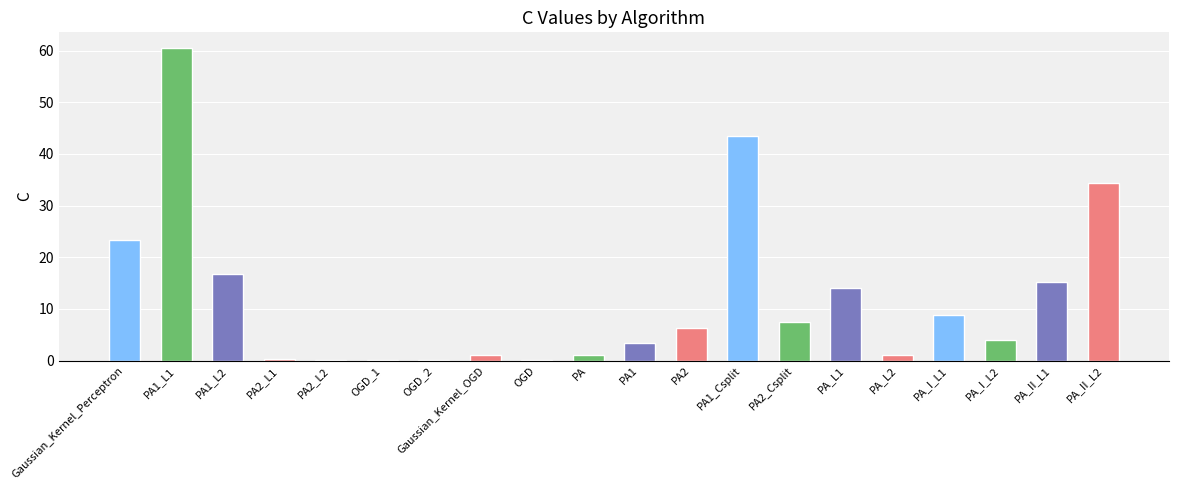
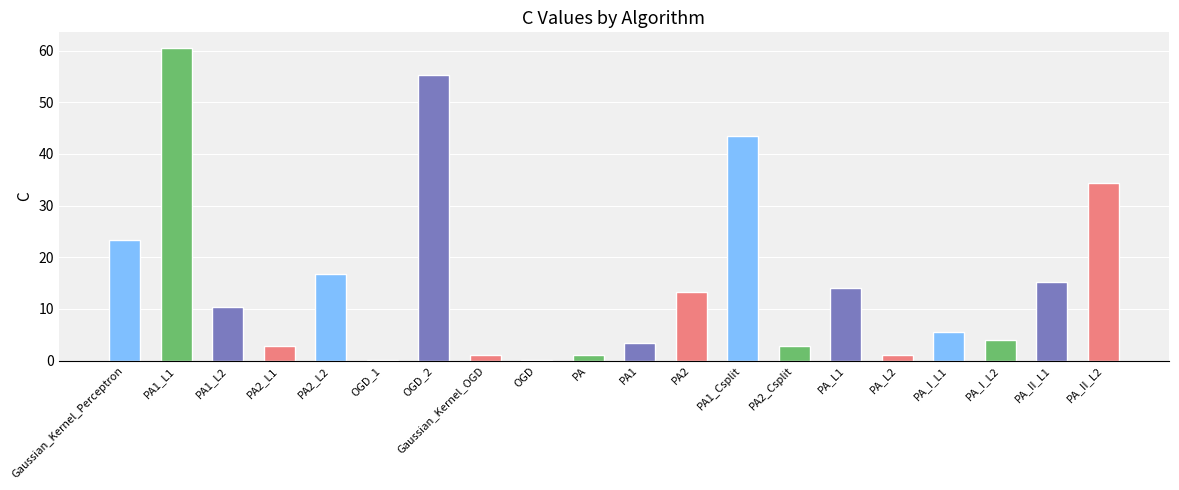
  {
    "Gaussian_Kernel_Perceptron": 23,
    "PA1_L1": 61,
-   "PA1_L2": 17,
-   "PA2_L1": 0,
-   "PA2_L2": 0,
-   "OGD_2": 0,
+   "PA1_L2": 10,
+   "PA2_L1": 3,
+   "PA2_L2": 17,
+   "OGD_2": 55,
    "Gaussian_Kernel_OGD": 1,
    "PA": 1,
    "PA1": 3,
-   "PA2": 6,
+   "PA2": 13,
    "PA1_Csplit": 44,
-   "PA2_Csplit": 7,
+   "PA2_Csplit": 3,
    "PA_L1": 14,
    "PA_L2": 1,
-   "PA_I_L1": 9,
+   "PA_I_L1": 5,
    "PA_I_L2": 4,
    "PA_II_L1": 15,
    "PA_II_L2": 34
  }
